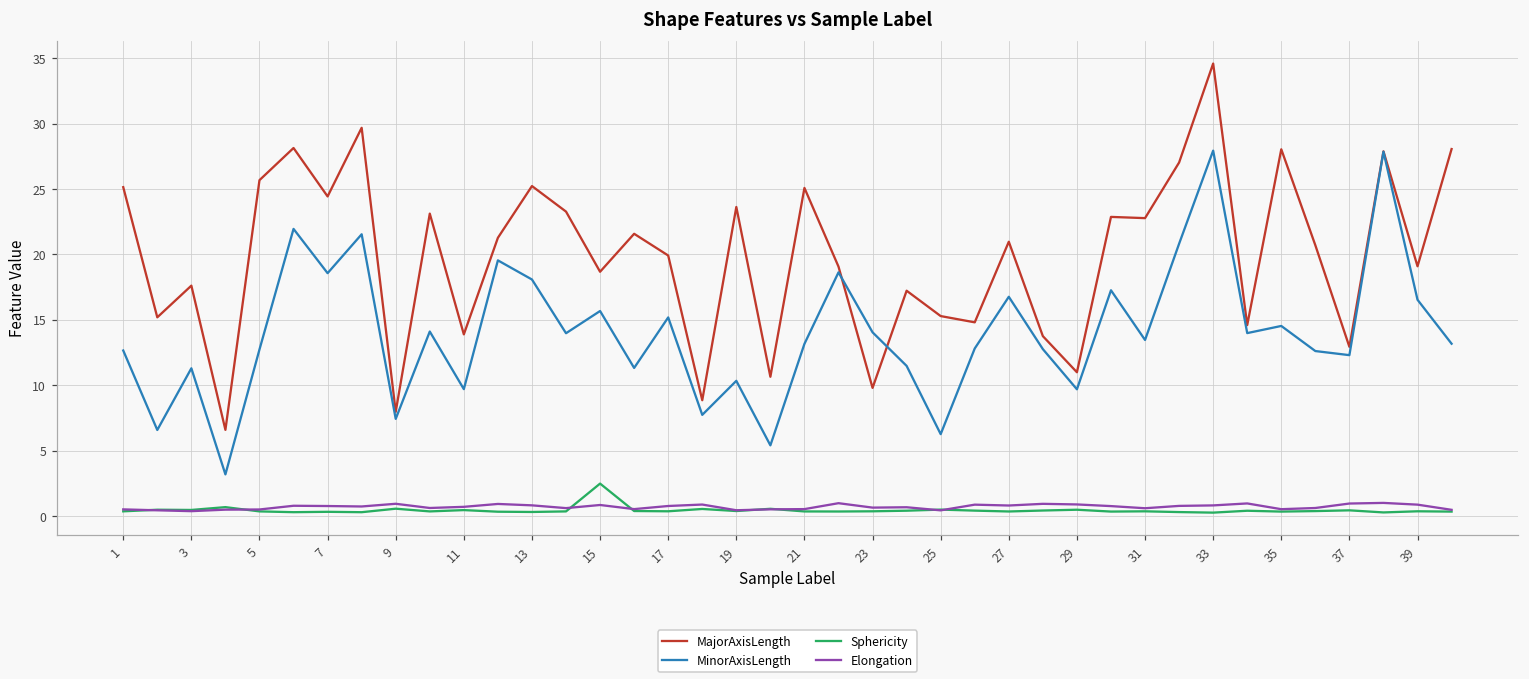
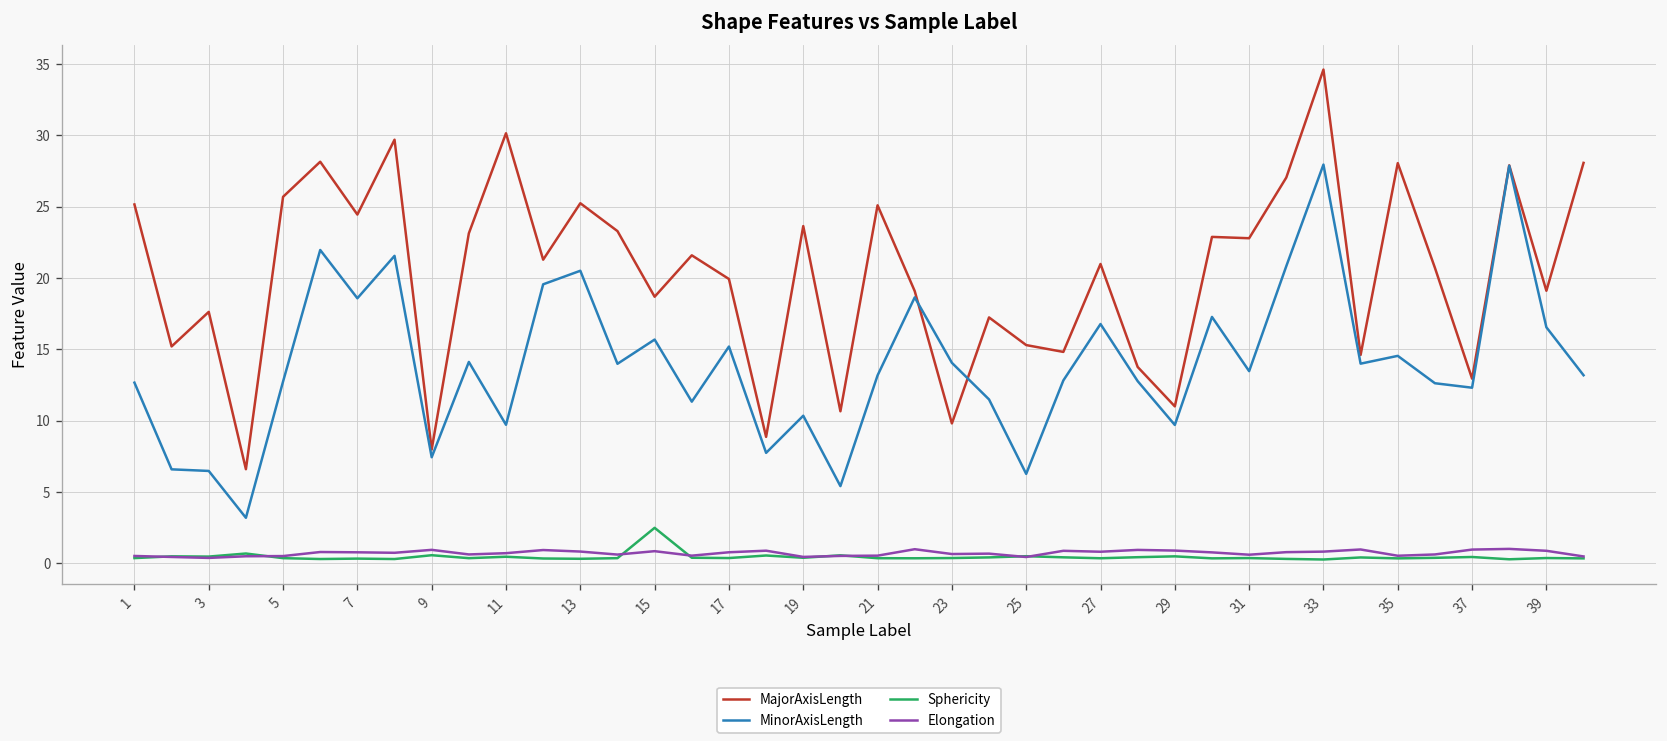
  {
    "MajorAxisLength": {
      "1": 25.1,
      "3": 17.6,
      "5": 25.7,
      "7": 24.4,
      "9": 8.0,
-     "11": 13.9,
+     "11": 30.1,
      "13": 25.2,
      "15": 18.7,
      "17": 19.9,
      "19": 23.6,
      "21": 25.1,
      "23": 9.8,
      "25": 15.3,
      "27": 21.0,
      "29": 11.0,
      "31": 22.8,
      "33": 34.6,
      "35": 28.0,
      "37": 12.9,
      "39": 19.1
    },
    "MinorAxisLength": {
      "1": 12.7,
-     "3": 11.3,
+     "3": 6.5,
      "5": 12.7,
      "7": 18.6,
      "9": 7.4,
      "11": 9.7,
-     "13": 18.1,
+     "13": 20.5,
      "15": 15.7,
      "17": 15.2,
      "19": 10.3,
      "21": 13.2,
      "23": 14.0,
      "25": 6.3,
      "27": 16.8,
      "29": 9.7,
      "31": 13.5,
      "33": 27.9,
      "35": 14.5,
      "37": 12.3,
      "39": 16.5
    },
    "Sphericity": {
      "7": 0.3,
      "9": 0.6,
      "11": 0.4,
      "13": 0.3,
      "15": 2.5,
      "17": 0.4,
      "23": 0.4,
      "27": 0.3,
      "29": 0.5,
      "31": 0.4,
      "33": 0.3,
      "37": 0.4,
      "39": 0.4
    },
    "Elongation": {
      "7": 0.8,
      "9": 0.9,
      "11": 0.7,
      "13": 0.8,
      "15": 0.8,
      "17": 0.8,
      "23": 0.6,
      "27": 0.8,
      "29": 0.9,
      "31": 0.6,
      "33": 0.8,
      "37": 1.0,
      "39": 0.9
    }
  }
